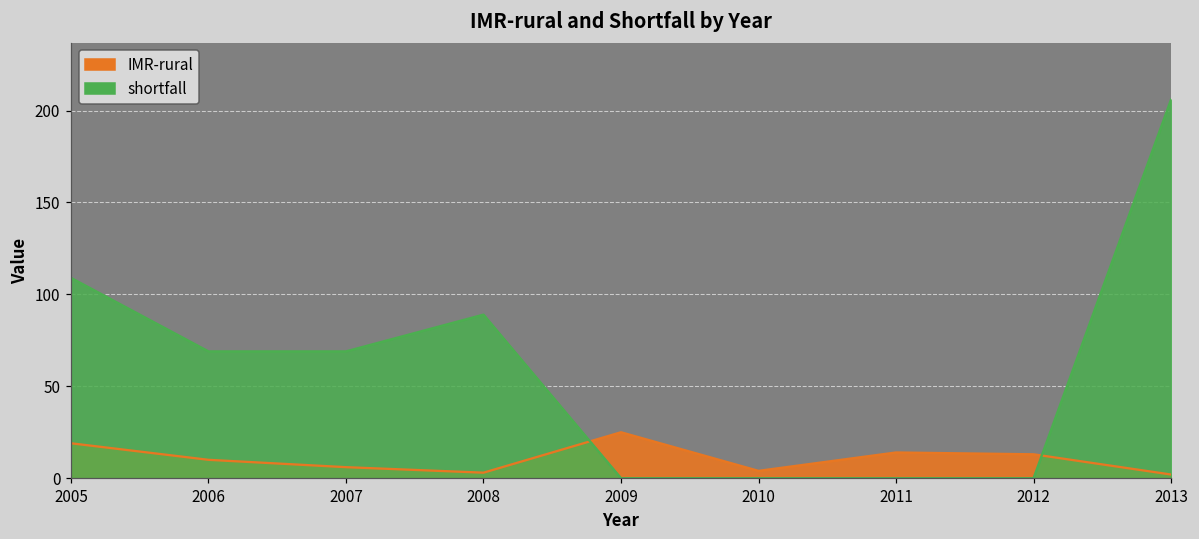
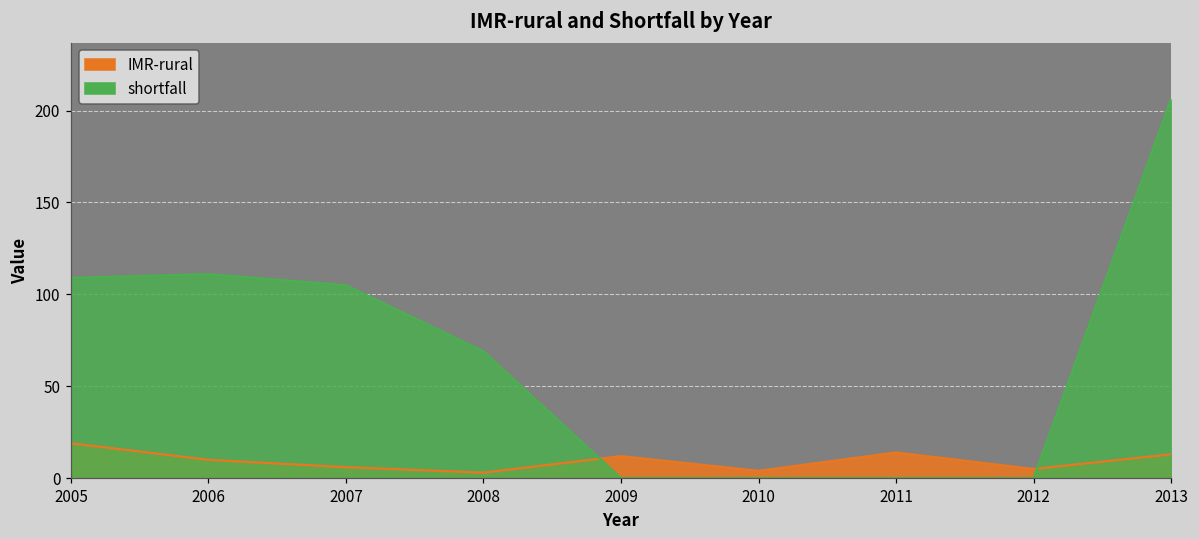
  {
    "IMR-rural": {
      "2005": 19,
      "2006": 10,
      "2007": 6,
      "2008": 3,
-     "2009": 25,
+     "2009": 12,
      "2010": 4,
      "2011": 14,
-     "2012": 13,
-     "2013": 2
+     "2012": 5,
+     "2013": 13
    },
    "shortfall": {
      "2005": 109,
-     "2006": 69,
-     "2007": 69,
-     "2008": 89,
+     "2006": 111,
+     "2007": 105,
+     "2008": 69,
      "2009": 0,
      "2010": 0,
      "2011": 0,
      "2012": 0,
      "2013": 206
    }
  }
